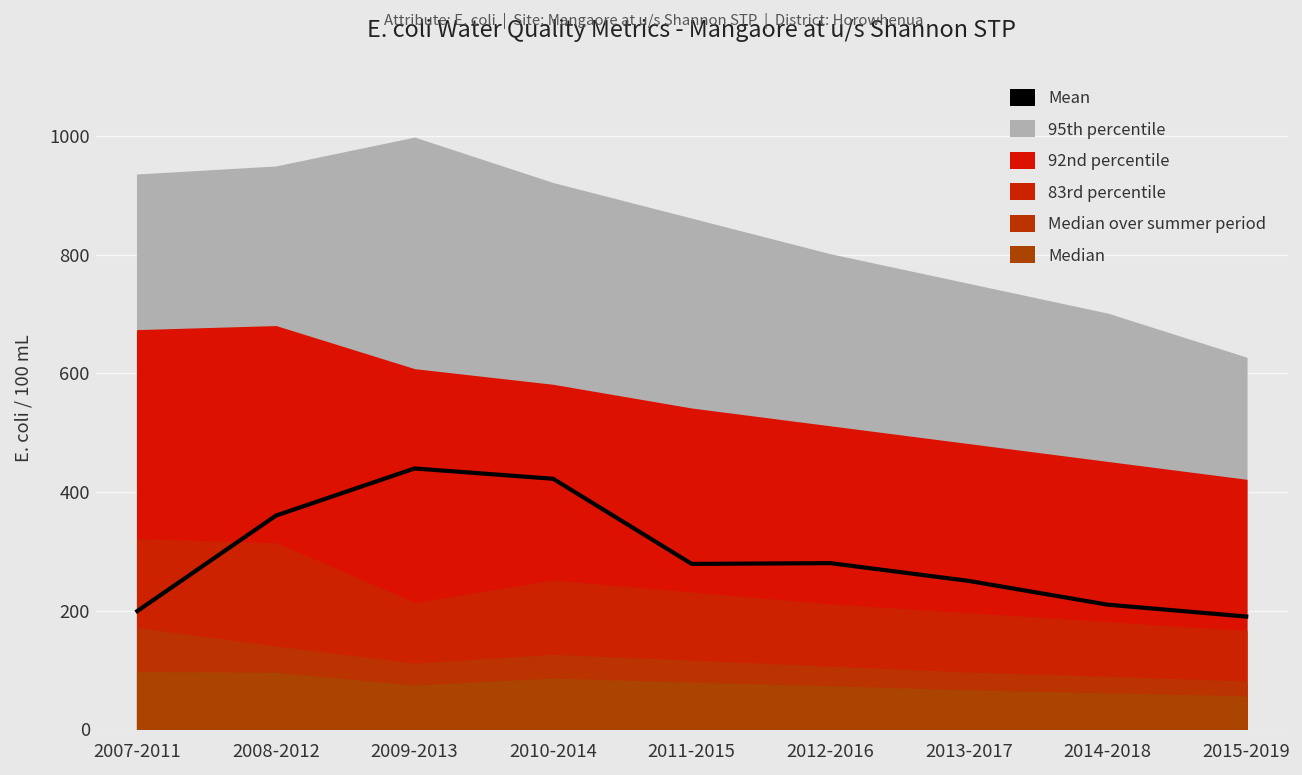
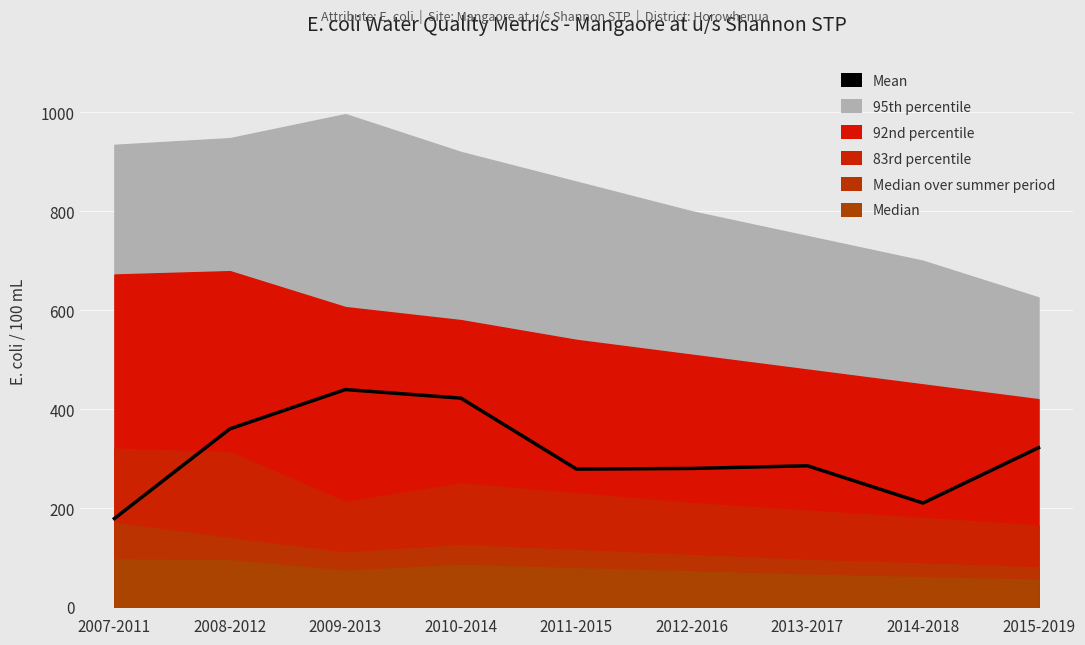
  {
    "Mean": {
-     "2007-2011": 200,
+     "2007-2011": 180,
      "2008-2012": 360,
      "2009-2013": 440,
      "2010-2014": 420,
      "2011-2015": 280,
      "2012-2016": 280,
-     "2013-2017": 250,
+     "2013-2017": 290,
      "2014-2018": 210,
-     "2015-2019": 190
+     "2015-2019": 320
    }
  }
